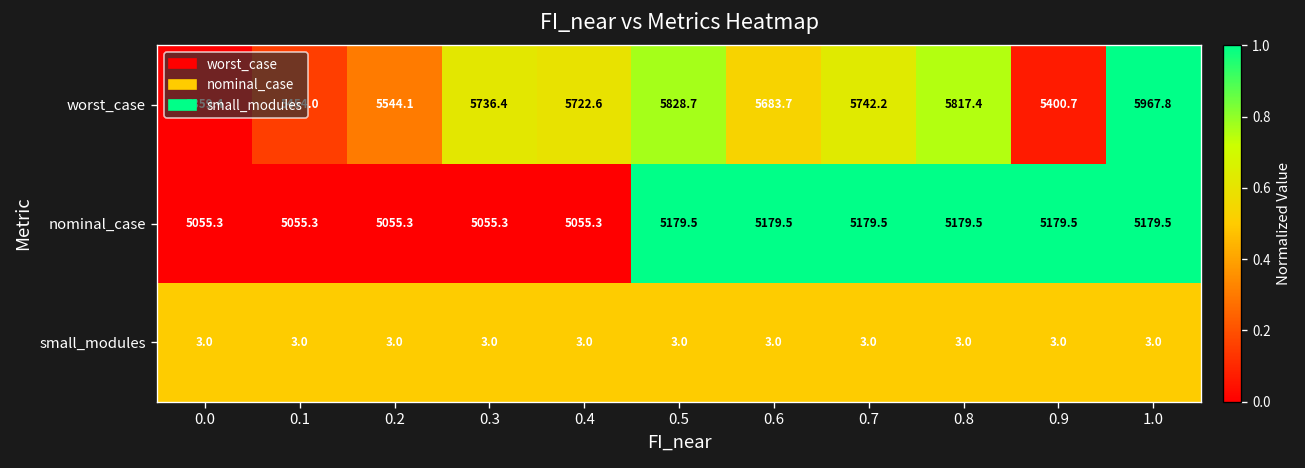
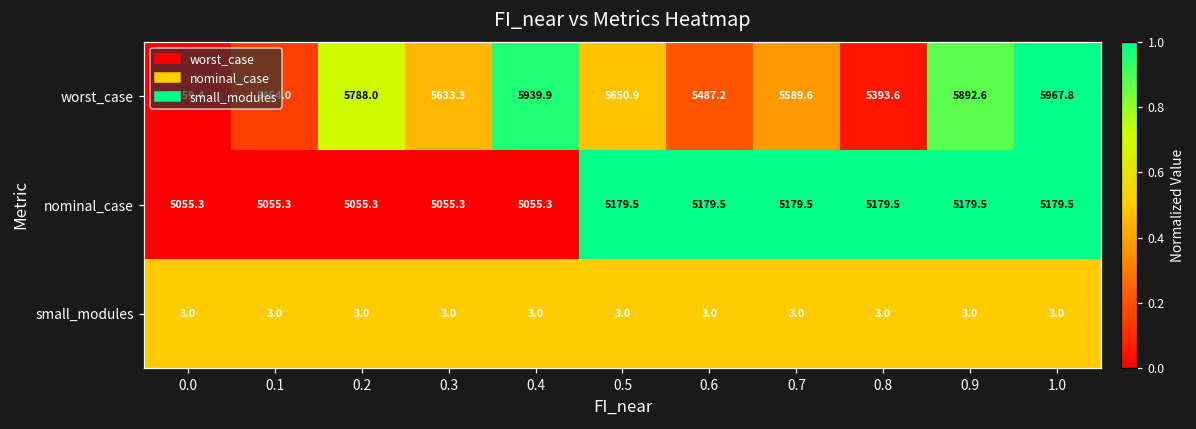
  {
    "worst_case": {
-     "0.2": 5544.1,
-     "0.3": 5736.4,
-     "0.4": 5722.6,
-     "0.5": 5828.7,
-     "0.6": 5683.7,
-     "0.7": 5742.2,
-     "0.8": 5817.4,
-     "0.9": 5400.7,
+     "0.2": 5788.0,
+     "0.3": 5633.3,
+     "0.4": 5939.9,
+     "0.5": 5650.9,
+     "0.6": 5487.2,
+     "0.7": 5589.6,
+     "0.8": 5393.6,
+     "0.9": 5892.6,
      "1.0": 5967.8
    },
    "nominal_case": {
      "0.0": 5055.3,
      "0.1": 5055.3,
      "0.2": 5055.3,
      "0.3": 5055.3,
      "0.4": 5055.3,
      "0.5": 5179.5,
      "0.6": 5179.5,
      "0.7": 5179.5,
      "0.8": 5179.5,
      "0.9": 5179.5,
      "1.0": 5179.5
    },
    "small_modules": {
      "0.0": 3.0,
      "0.1": 3.0,
      "0.2": 3.0,
      "0.3": 3.0,
      "0.4": 3.0,
      "0.5": 3.0,
      "0.6": 3.0,
      "0.7": 3.0,
      "0.8": 3.0,
      "0.9": 3.0,
      "1.0": 3.0
    }
  }
